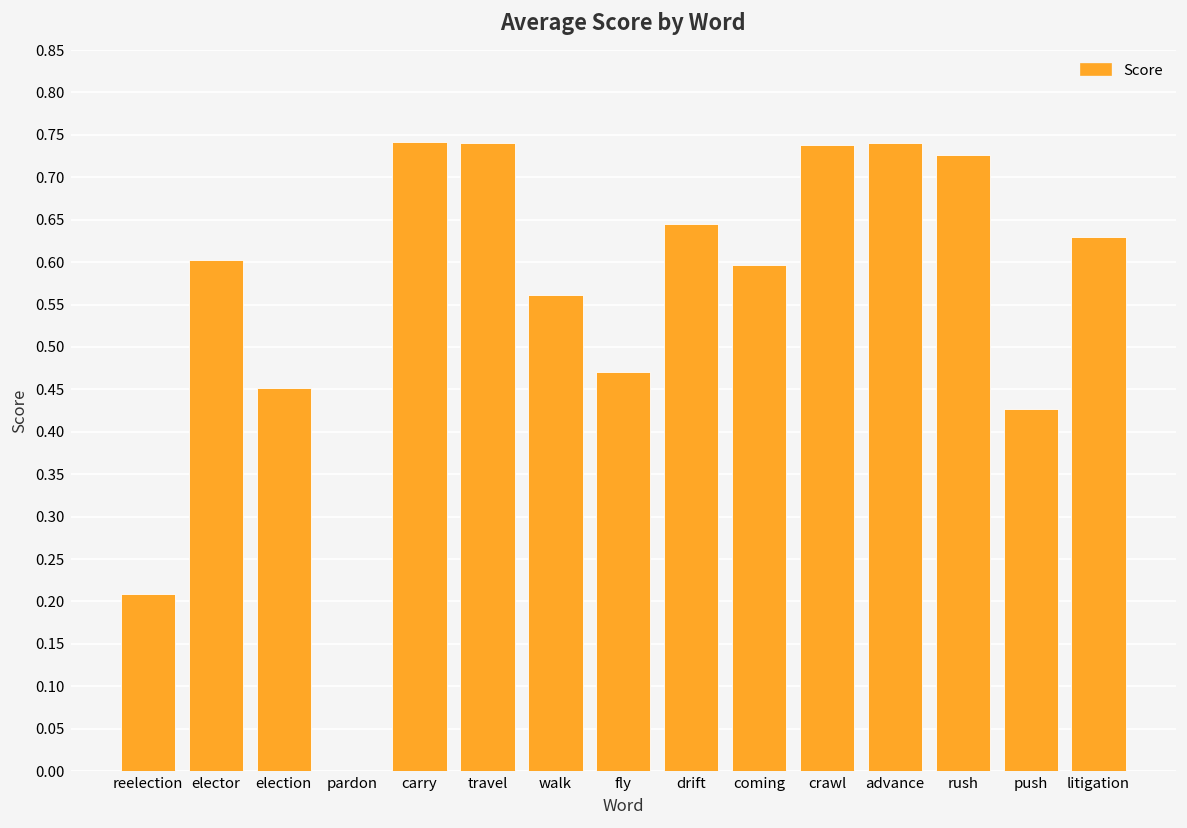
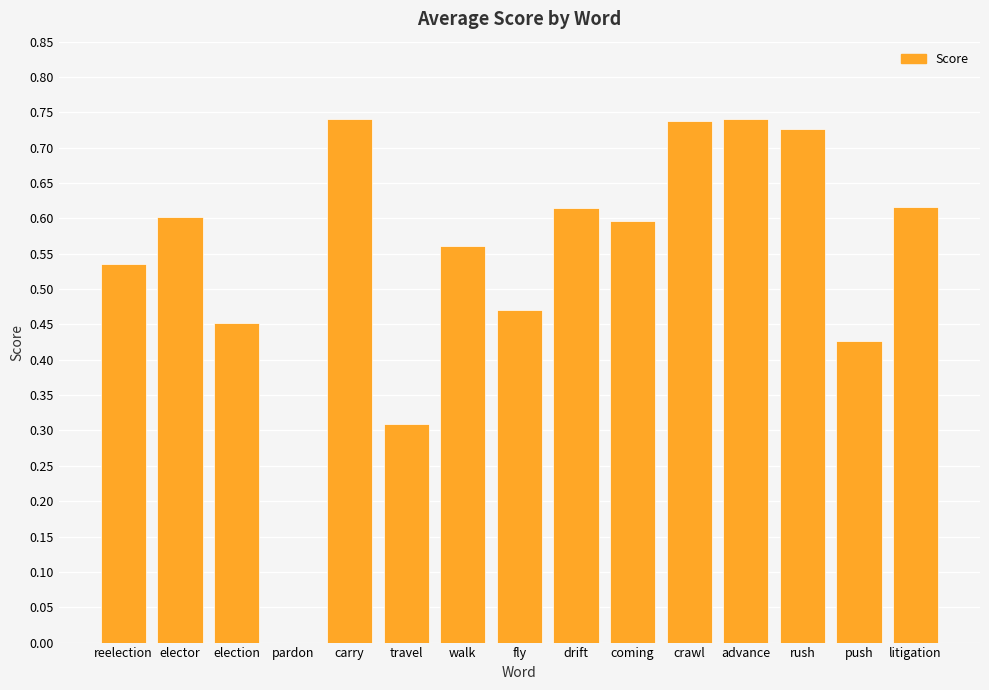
  {
-   "reelection": 0.21,
+   "reelection": 0.54,
    "elector": 0.60,
    "election": 0.45,
    "pardon": 0.00,
    "carry": 0.74,
-   "travel": 0.74,
+   "travel": 0.31,
    "walk": 0.56,
    "fly": 0.47,
-   "drift": 0.64,
+   "drift": 0.62,
    "coming": 0.60,
    "crawl": 0.74,
    "advance": 0.74,
    "rush": 0.73,
    "push": 0.43,
-   "litigation": 0.63
+   "litigation": 0.62
  }
